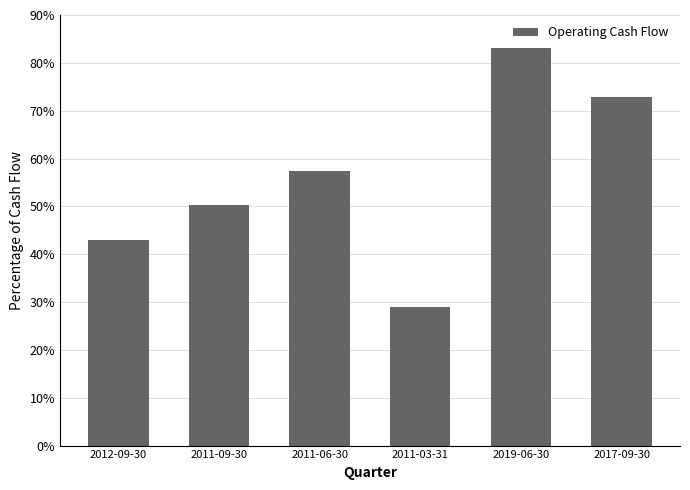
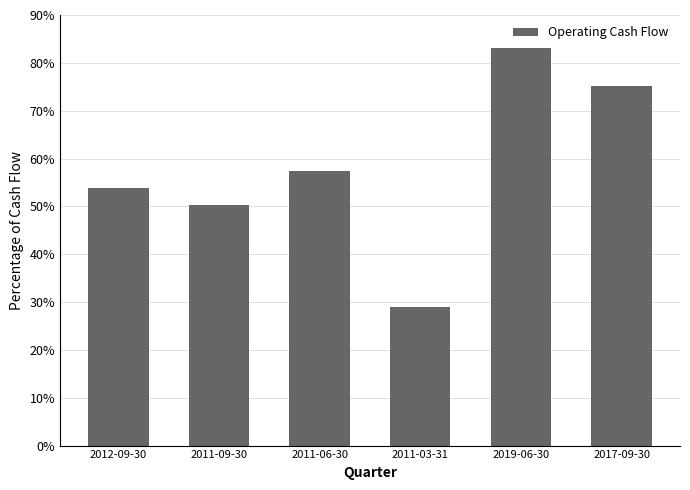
  {
-   "2012-09-30": "43%",
+   "2012-09-30": "54%",
    "2011-09-30": "50%",
    "2011-06-30": "57%",
    "2011-03-31": "29%",
    "2019-06-30": "83%",
-   "2017-09-30": "73%"
+   "2017-09-30": "75%"
  }
